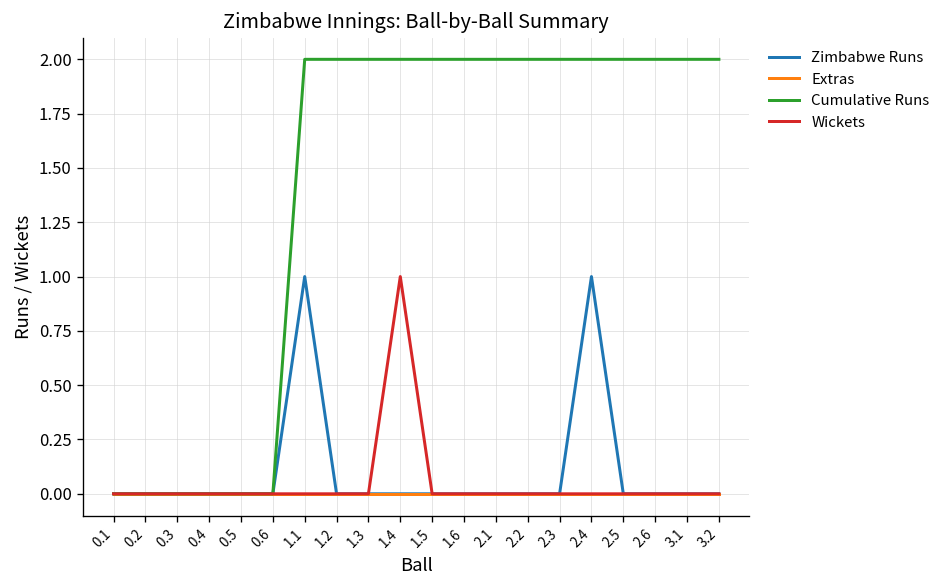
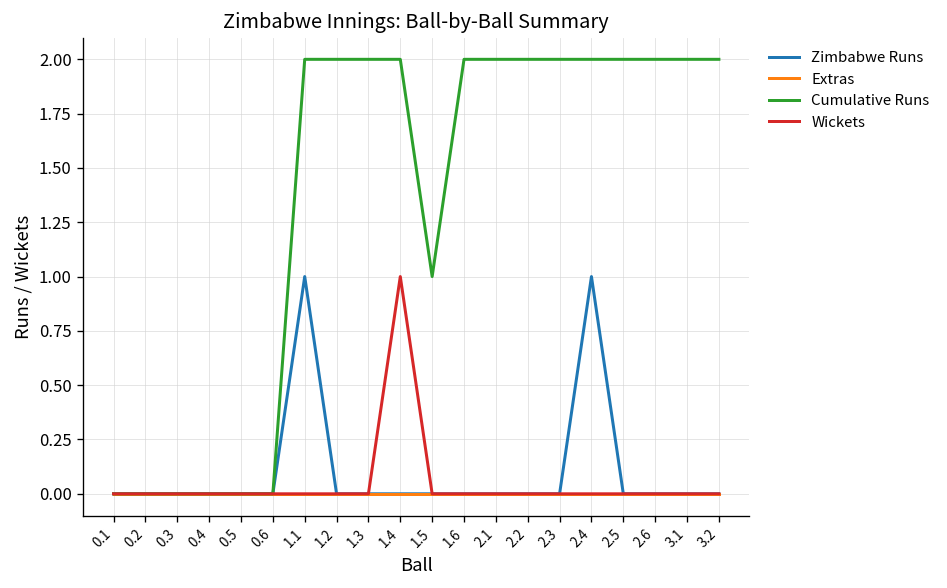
  {
    "Zimbabwe Runs": {
      "1.1": 1,
      "2.4": 1
    },
    "Cumulative Runs": {
      "1.1": 2,
      "1.2": 2,
      "1.3": 2,
      "1.4": 2,
-     "1.5": 2,
+     "1.5": 1,
      "1.6": 2,
      "2.1": 2,
      "2.2": 2,
      "2.3": 2,
      "2.4": 2,
      "2.5": 2,
      "2.6": 2,
      "3.1": 2,
      "3.2": 2
    },
    "Wickets": {
      "1.4": 1
    }
  }
